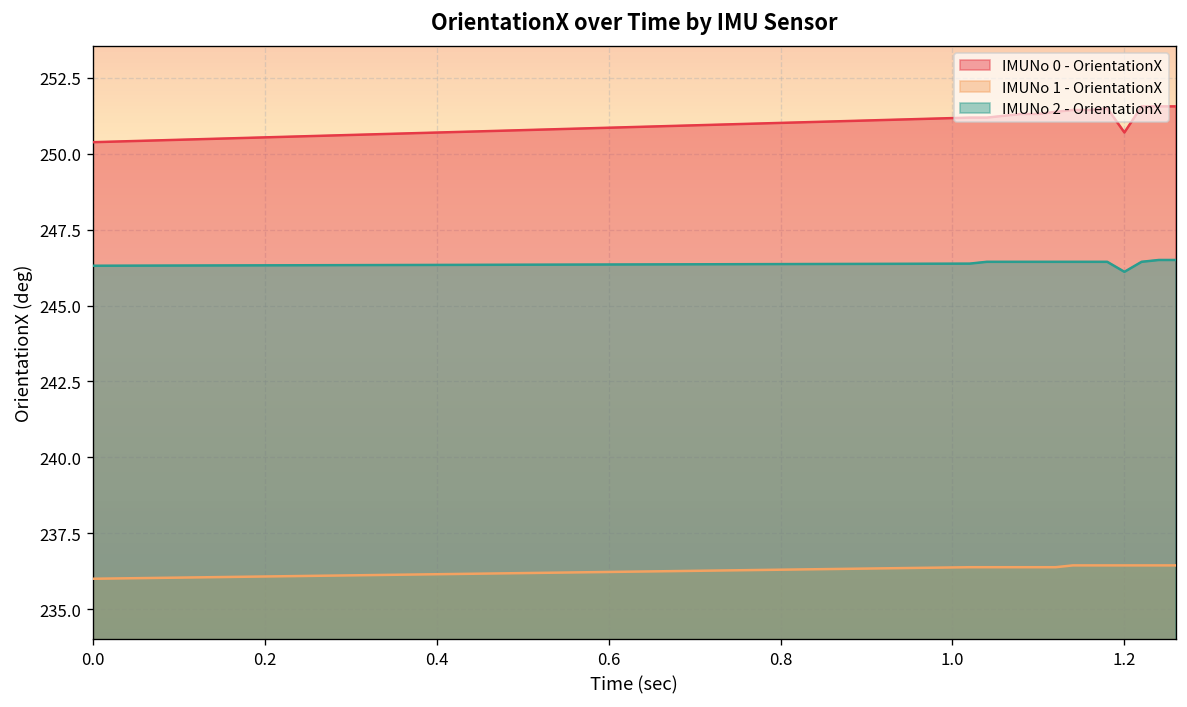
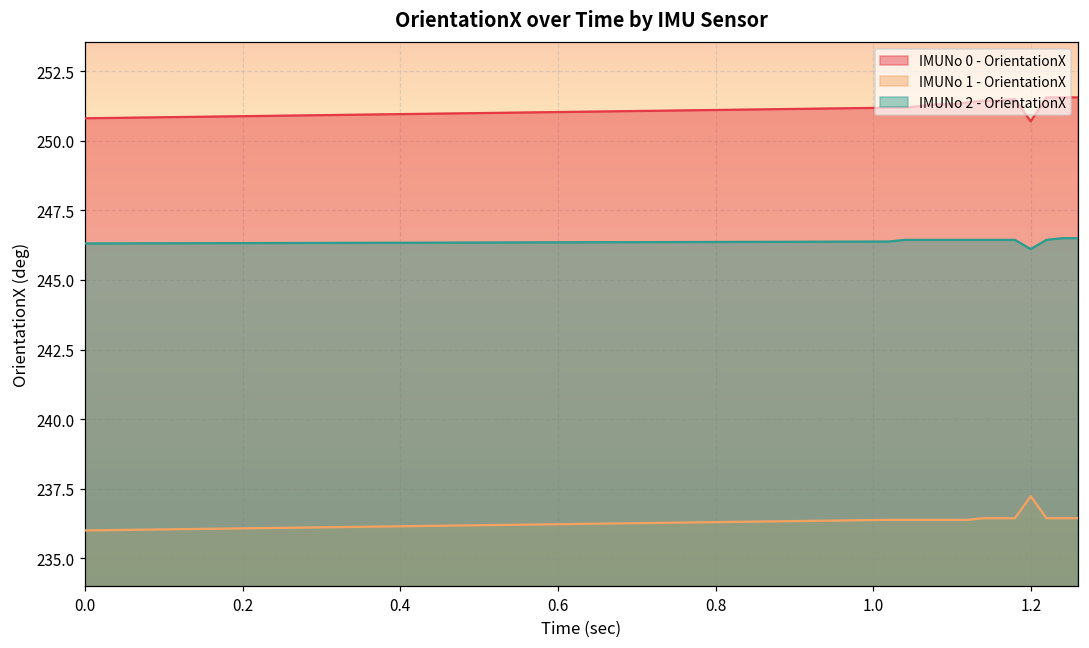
  {
    "IMUNo 0 - OrientationX": {
-     "0.0": 250.4,
+     "0.0": 250.8,
      "1.2": 250.7
    },
    "IMUNo 1 - OrientationX": {
      "0.0": 236.0,
-     "1.2": 236.4
+     "1.2": 237.2
    },
    "IMUNo 2 - OrientationX": {
      "0.0": 246.3,
      "1.2": 246.1
    }
  }
